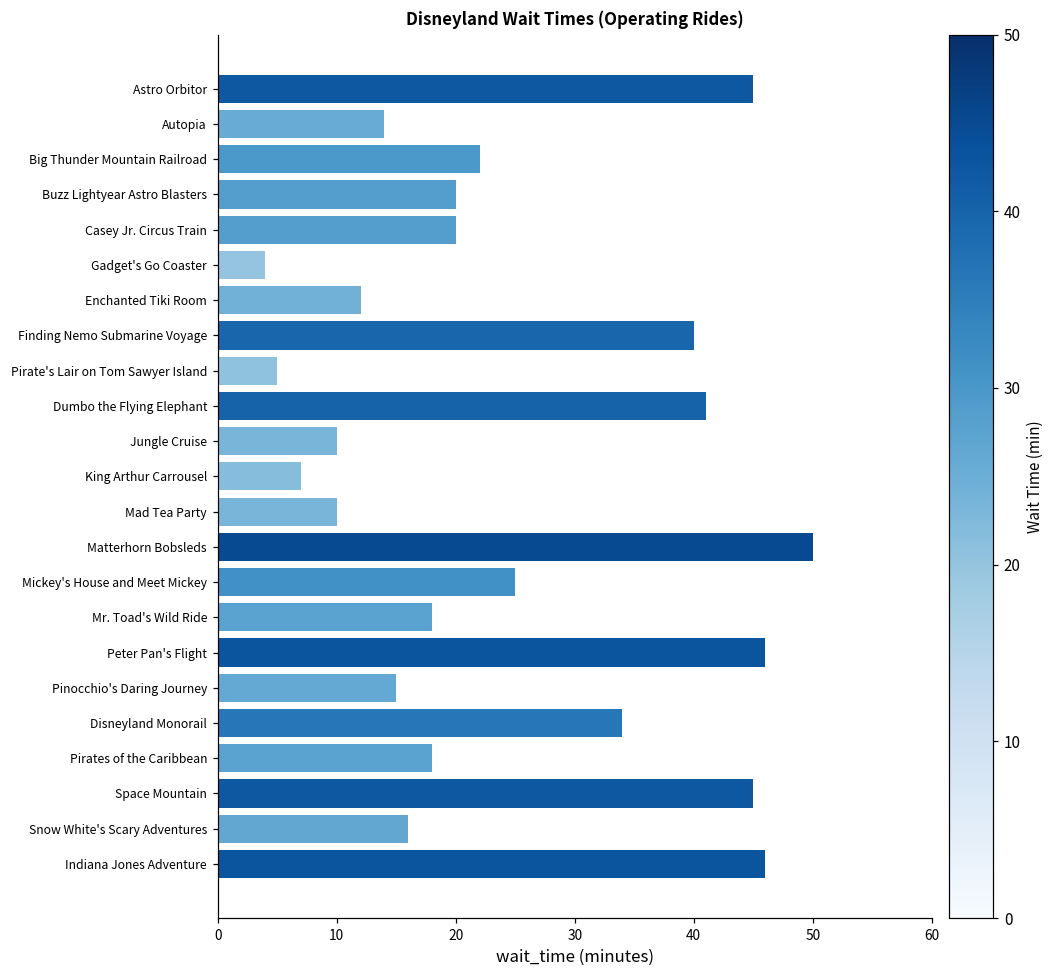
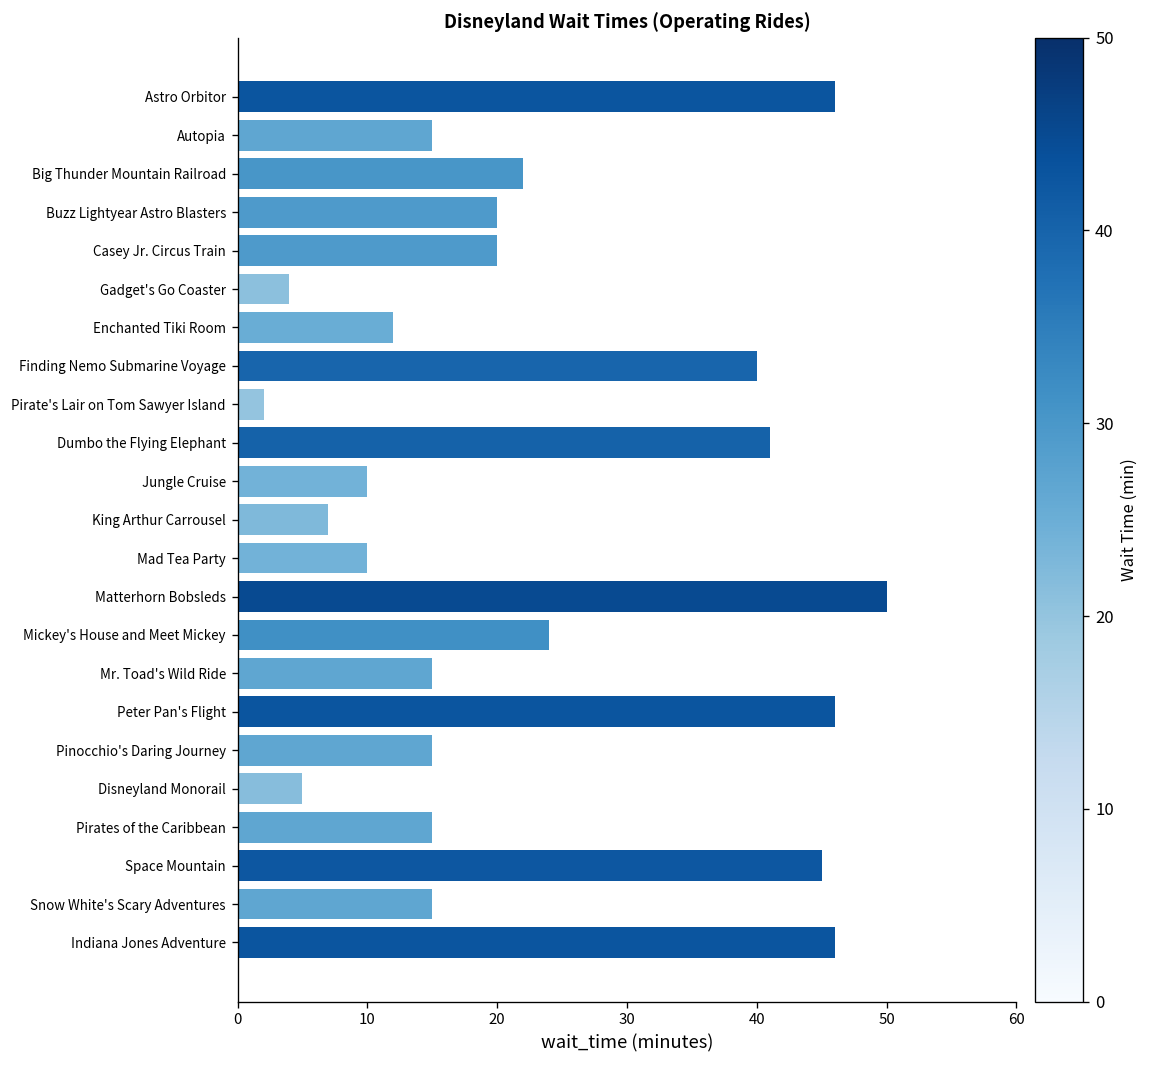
  {
-   "Astro Orbitor": 45,
-   "Autopia": 14,
+   "Astro Orbitor": 46,
+   "Autopia": 15,
    "Big Thunder Mountain Railroad": 22,
    "Buzz Lightyear Astro Blasters": 20,
    "Casey Jr. Circus Train": 20,
    "Gadget's Go Coaster": 4,
    "Enchanted Tiki Room": 12,
    "Finding Nemo Submarine Voyage": 40,
-   "Pirate's Lair on Tom Sawyer Island": 5,
+   "Pirate's Lair on Tom Sawyer Island": 2,
    "Dumbo the Flying Elephant": 41,
    "Jungle Cruise": 10,
    "King Arthur Carrousel": 7,
    "Mad Tea Party": 10,
    "Matterhorn Bobsleds": 50,
-   "Mickey's House and Meet Mickey": 25,
-   "Mr. Toad's Wild Ride": 18,
+   "Mickey's House and Meet Mickey": 24,
+   "Mr. Toad's Wild Ride": 15,
    "Peter Pan's Flight": 46,
    "Pinocchio's Daring Journey": 15,
-   "Disneyland Monorail": 34,
-   "Pirates of the Caribbean": 18,
+   "Disneyland Monorail": 5,
+   "Pirates of the Caribbean": 15,
    "Space Mountain": 45,
-   "Snow White's Scary Adventures": 16,
+   "Snow White's Scary Adventures": 15,
    "Indiana Jones Adventure": 46
  }
